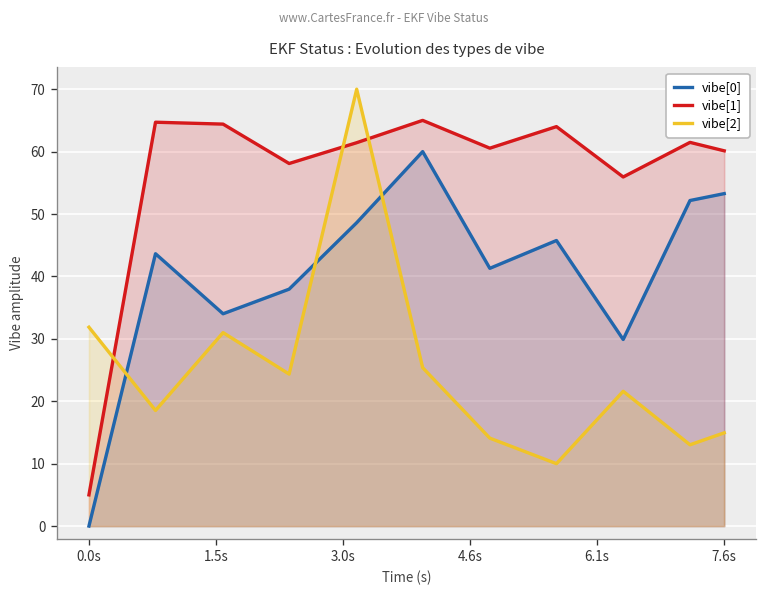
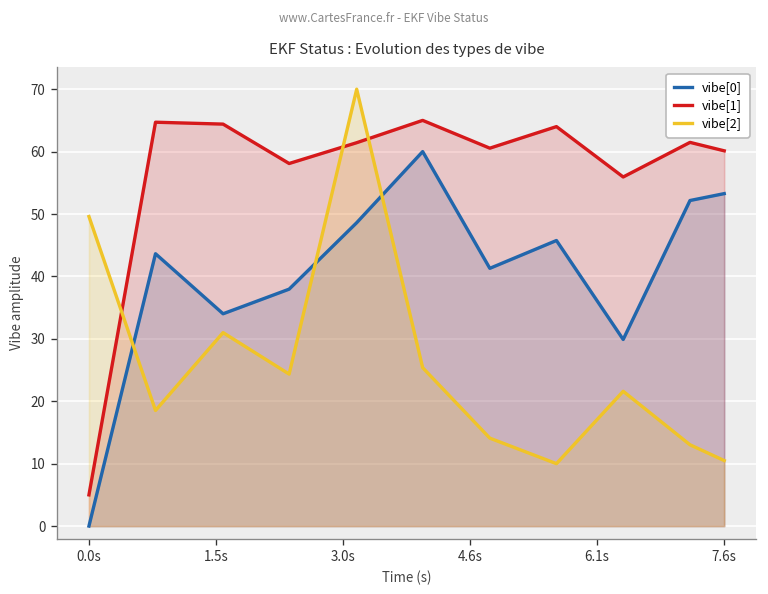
  {
    "vibe[0]": {
      "0.0s": 0,
      "7.6s": 53
    },
    "vibe[1]": {
      "0.0s": 5,
      "7.6s": 60
    },
    "vibe[2]": {
-     "0.0s": 32,
-     "7.6s": 15
+     "0.0s": 50,
+     "7.6s": 10
    }
  }
